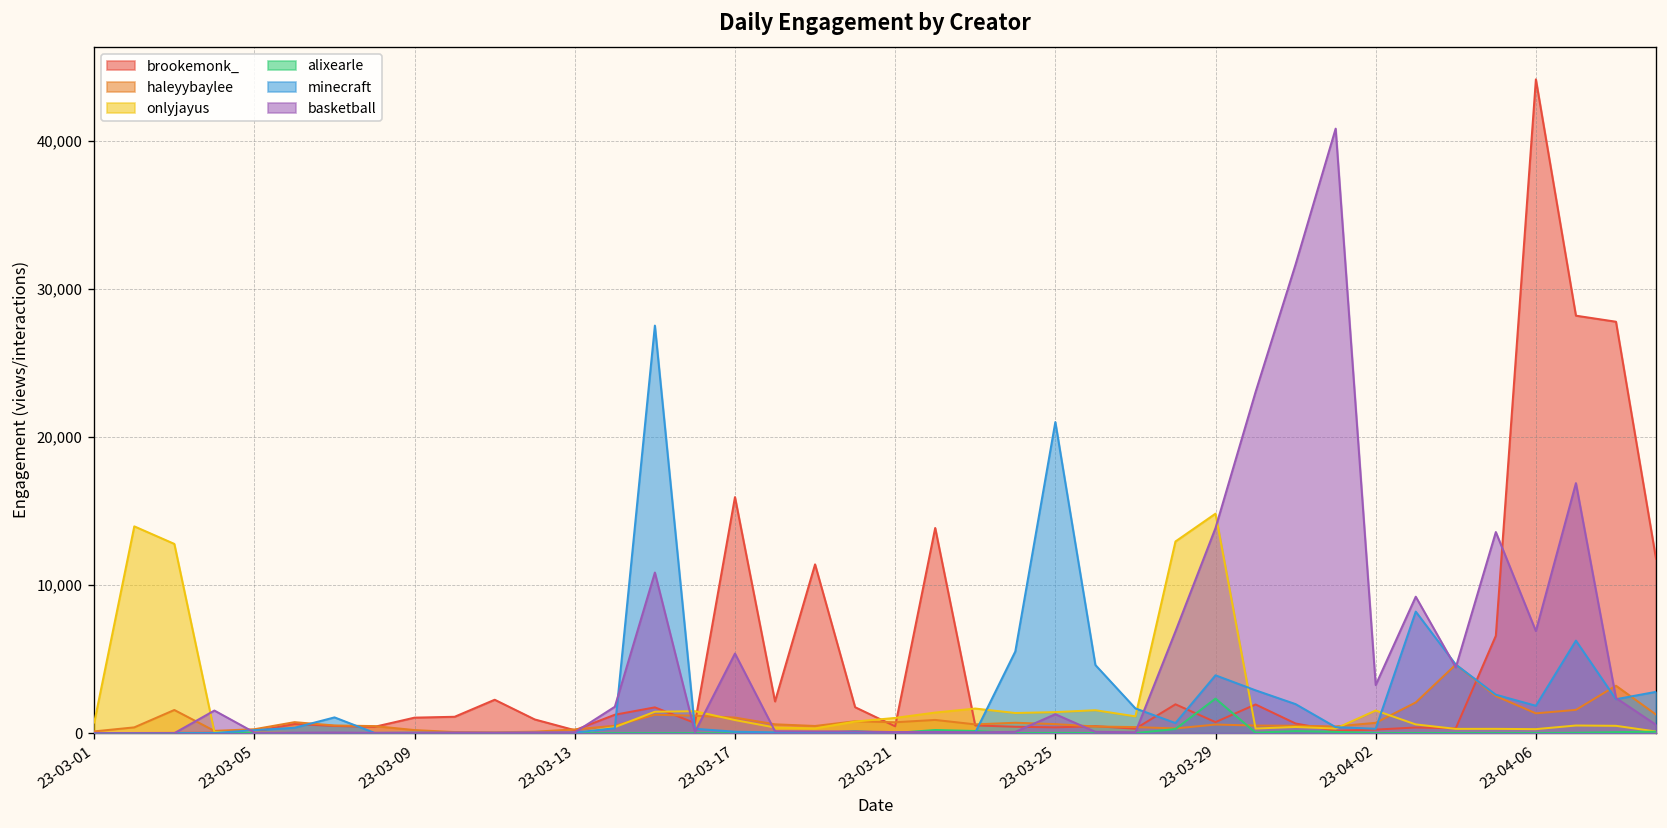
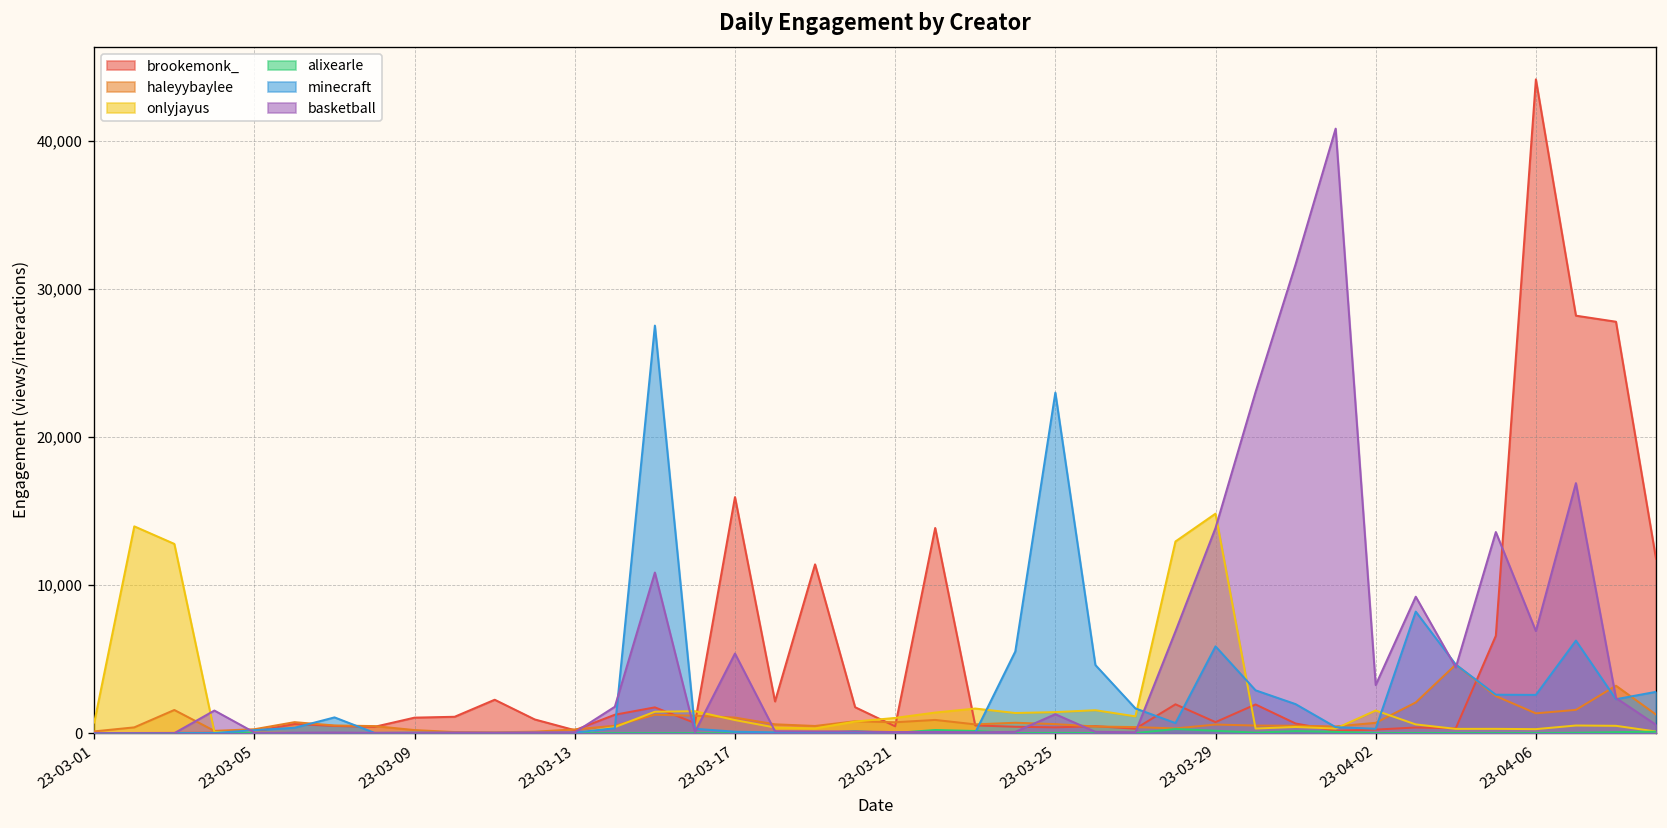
  {
    "onlyjayus": {
      "23-03-01": "700",
      "23-03-21": "1,000",
      "23-03-29": "14,800",
      "23-04-02": "1,500",
      "23-04-06": "300"
    },
    "alixearle": {
      "23-03-25": "0",
-     "23-03-29": "2,300",
+     "23-03-29": "200",
      "23-04-02": "0",
      "23-04-06": "0"
    },
    "minecraft": {
-     "23-03-25": "21,000",
-     "23-03-29": "3,900",
-     "23-04-06": "1,900"
+     "23-03-25": "23,000",
+     "23-03-29": "5,900",
+     "23-04-06": "2,600"
    },
    "basketball": {
      "23-03-17": "5,400",
      "23-03-29": "13,900",
      "23-04-02": "3,200",
      "23-04-06": "6,900"
    }
  }
